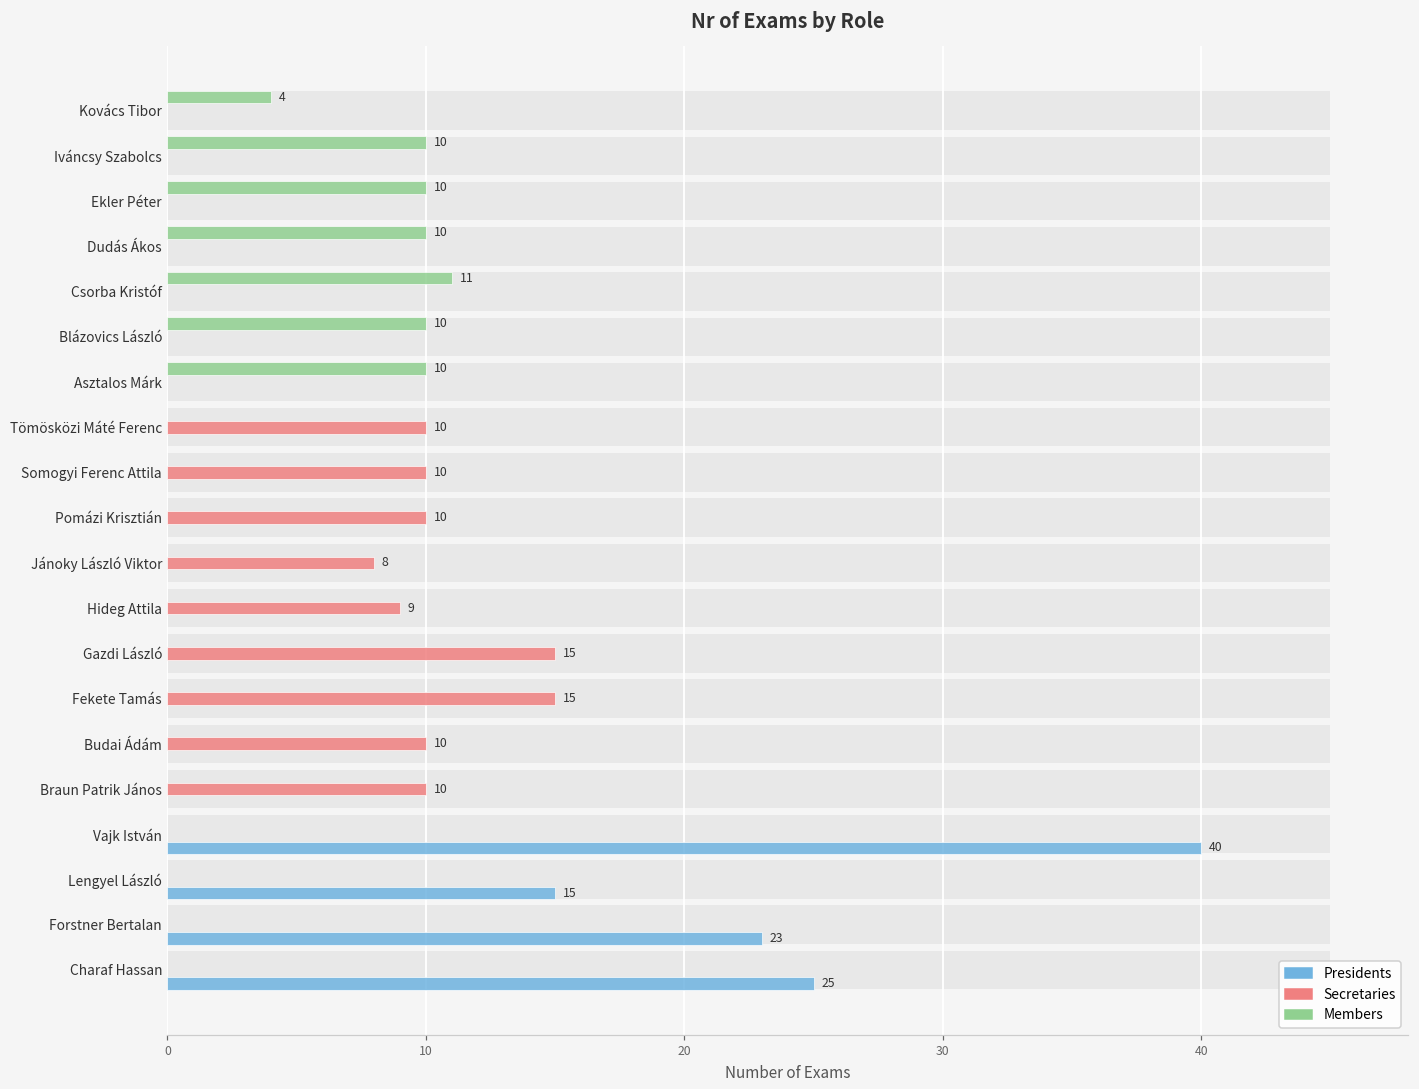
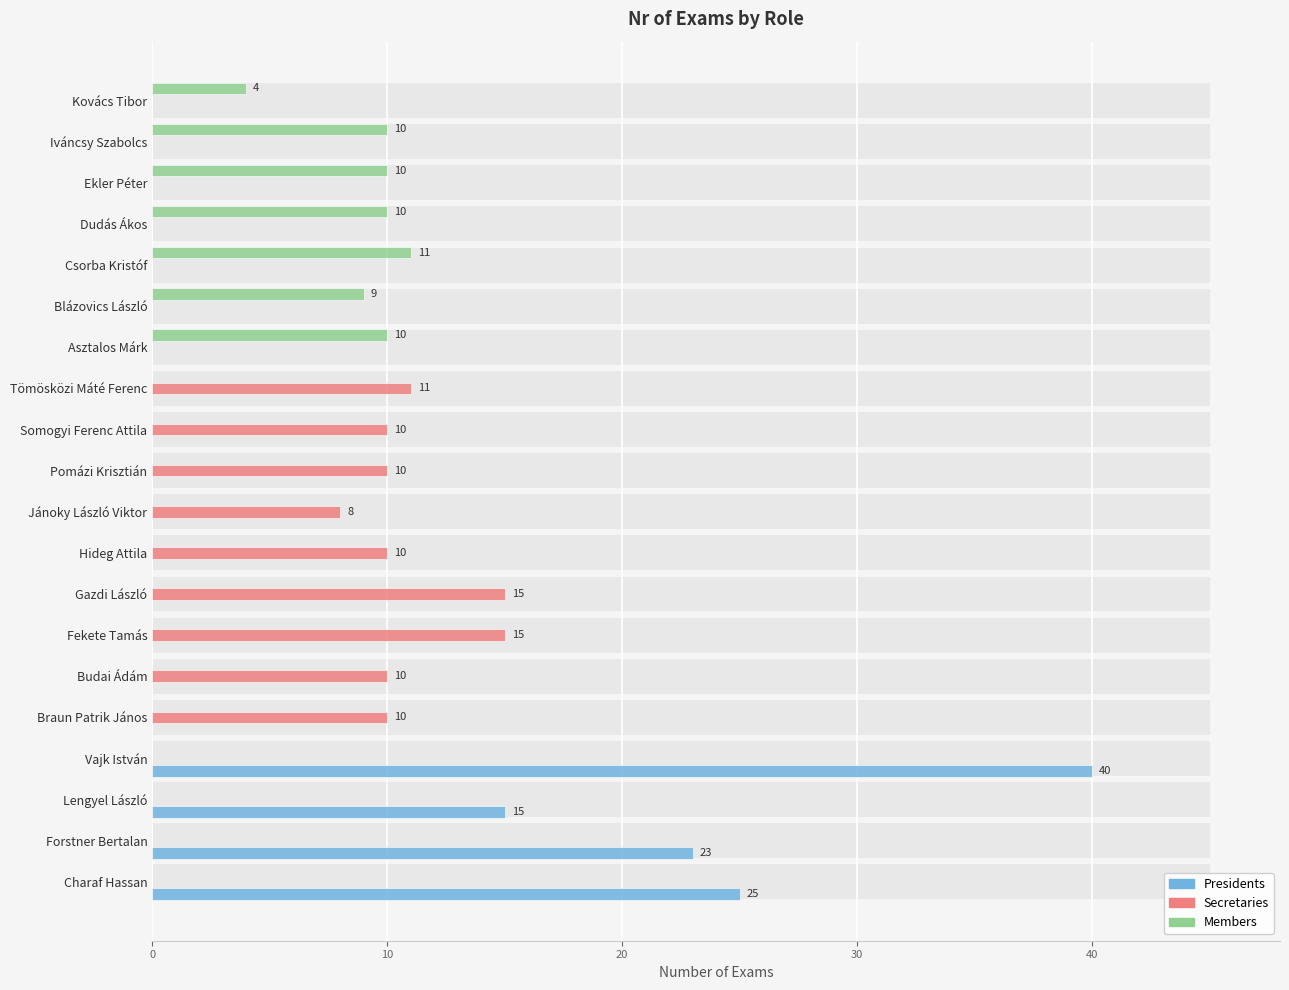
  {
    "Presidents": {
      "Kovács Tibor": 0.0,
      "Iváncsy Szabolcs": 0.0,
      "Ekler Péter": 0.0,
      "Dudás Ákos": 0.0,
      "Csorba Kristóf": 0.0,
      "Blázovics László": 0.0,
      "Asztalos Márk": 0.0,
      "Tömösközi Máté Ferenc": 0.0,
      "Somogyi Ferenc Attila": 0.0,
      "Pomázi Krisztián": 0.0,
      "Jánoky László Viktor": 0.0,
      "Hideg Attila": 0.0,
      "Gazdi László": 0.0,
      "Fekete Tamás": 0.0,
      "Budai Ádám": 0.0,
      "Braun Patrik János": 0.0
    },
    "Secretaries": {
-     "Tömösközi Máté Ferenc": 10,
-     "Hideg Attila": 9
+     "Tömösközi Máté Ferenc": 11,
+     "Hideg Attila": 10
    },
    "Members": {
-     "Blázovics László": 10
+     "Blázovics László": 9
    }
  }
